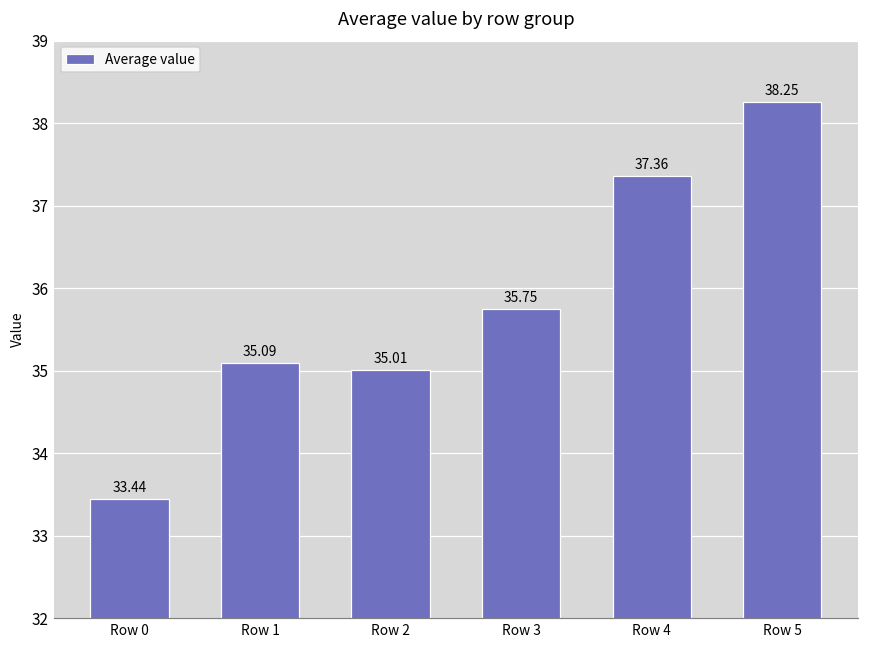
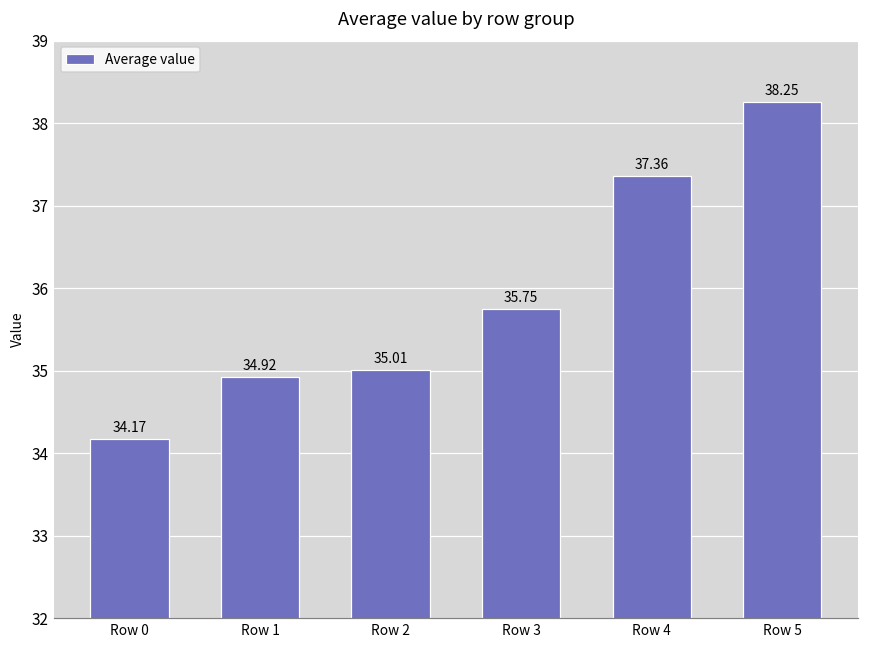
  {
-   "Row 0": 33.44,
-   "Row 1": 35.09,
+   "Row 0": 34.17,
+   "Row 1": 34.92,
    "Row 2": 35.01,
    "Row 3": 35.75,
    "Row 4": 37.36,
    "Row 5": 38.25
  }
